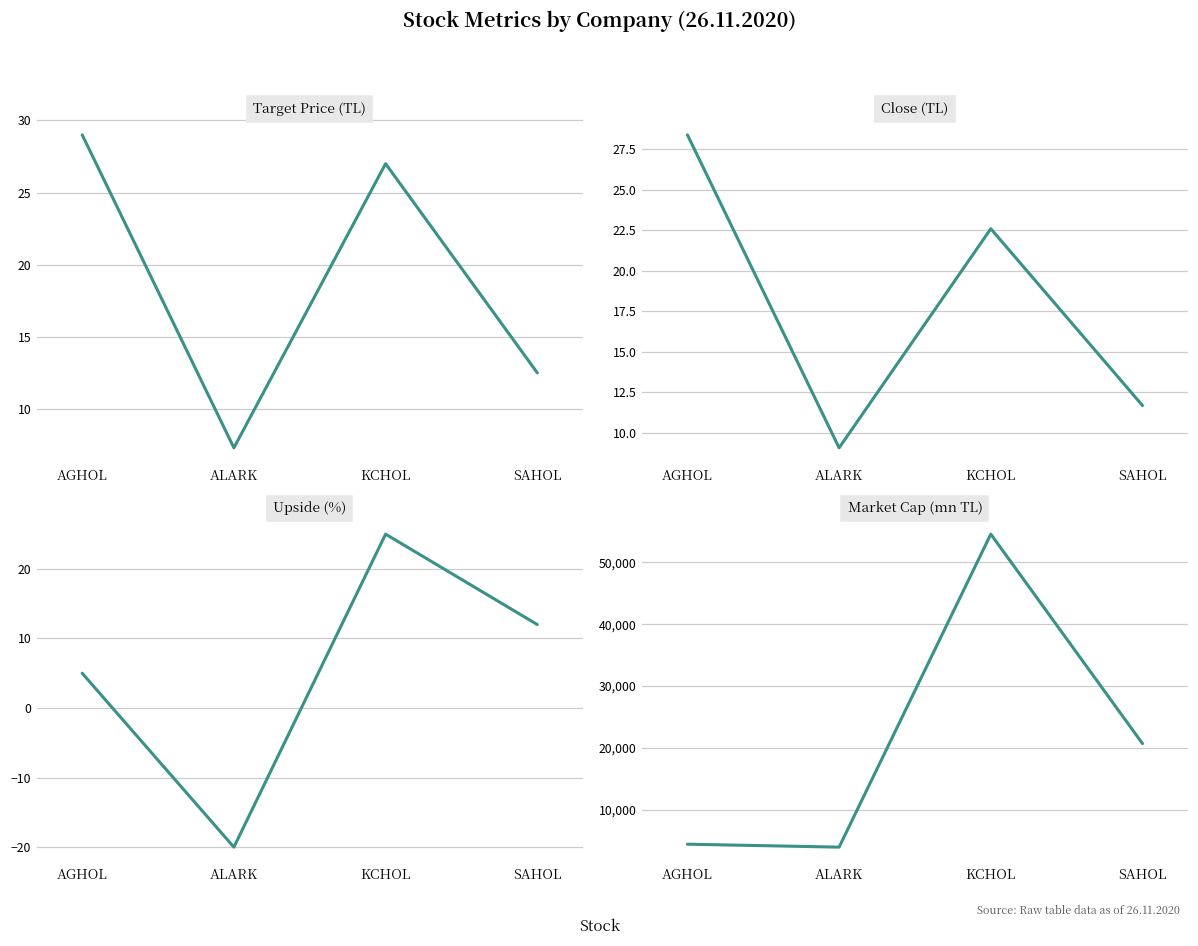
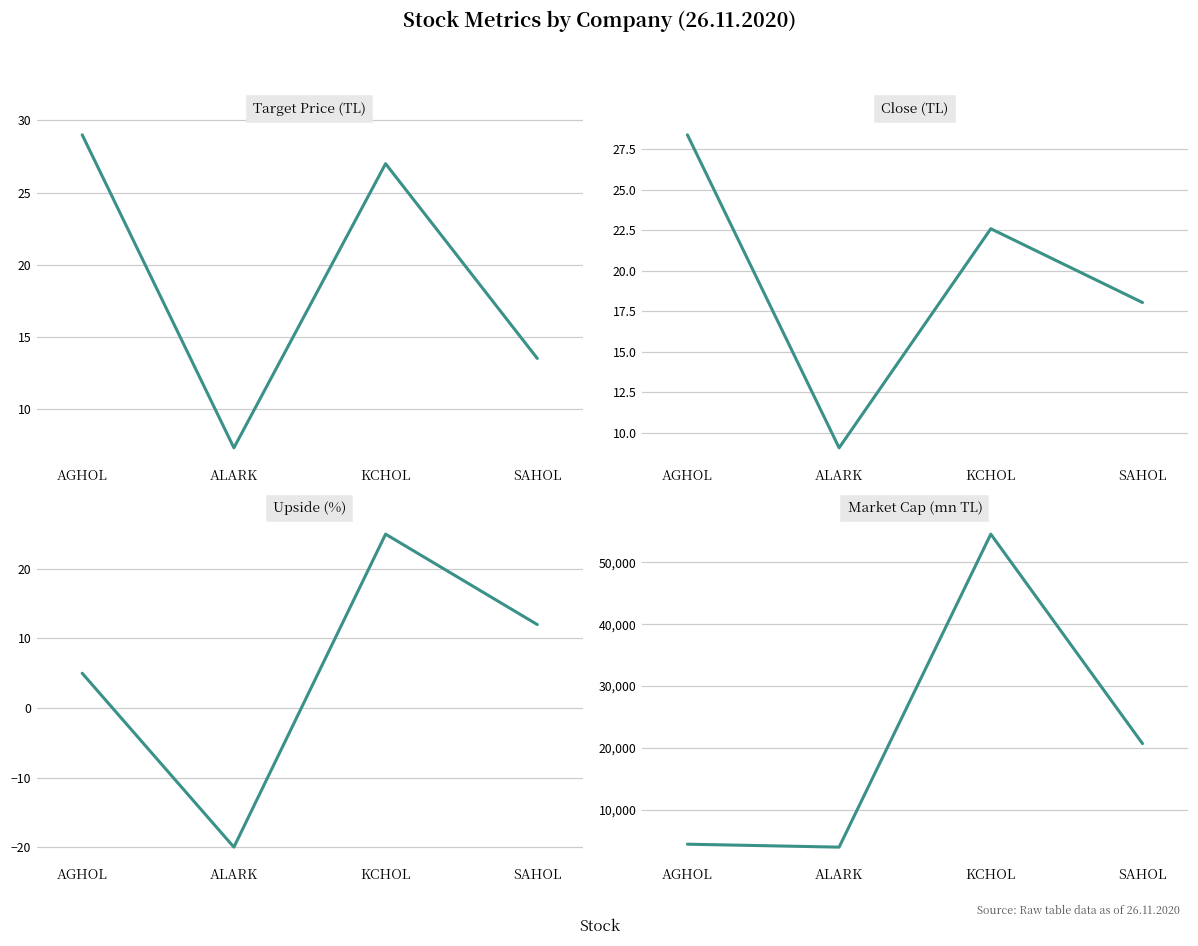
  {
    "Target Price (TL)": {
      "AGHOL": "29.0",
      "ALARK": "7.3",
      "KCHOL": "27.0",
-     "SAHOL": "12.5"
+     "SAHOL": "13.5"
    },
    "Close (TL)": {
      "AGHOL": "28.4",
      "ALARK": "9.1",
      "KCHOL": "22.6",
-     "SAHOL": "11.7"
+     "SAHOL": "18.0"
    },
    "Upside (%)": {
      "AGHOL": "5",
      "ALARK": "-20",
      "KCHOL": "25",
      "SAHOL": "12"
    },
    "Market Cap (mn TL)": {
      "AGHOL": "4,000",
      "ALARK": "4,000",
      "KCHOL": "55,000",
      "SAHOL": "21,000"
    }
  }
